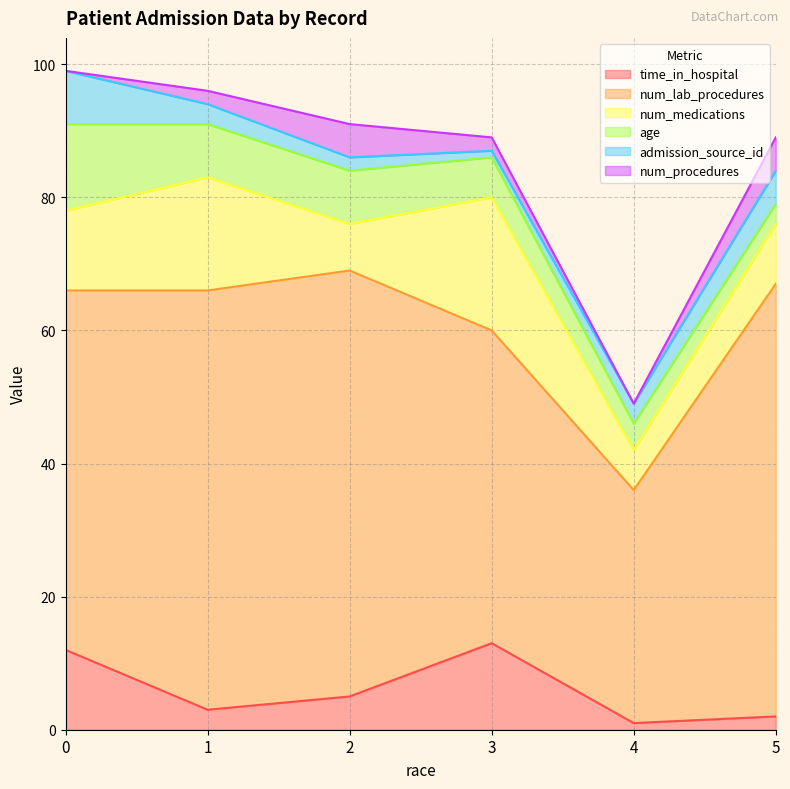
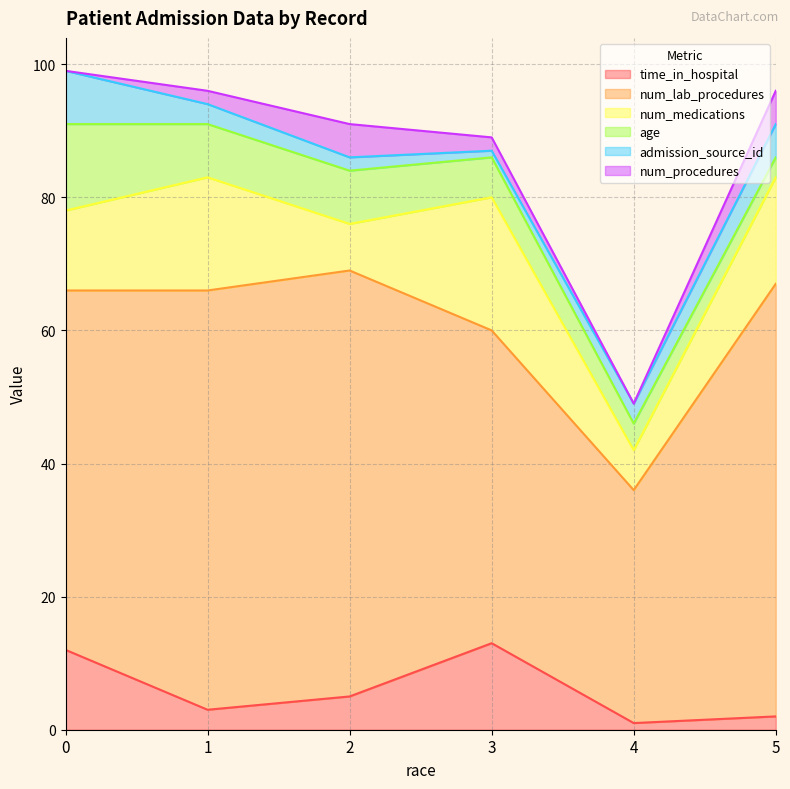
  {
    "num_medications": {
      "0": 12,
      "1": 17,
      "2": 7,
      "3": 20,
      "4": 6,
-     "5": 9
+     "5": 16
    },
    "age": {
      "0": 13,
      "1": 8,
      "2": 8,
      "3": 6,
      "4": 4,
      "5": 3
    },
    "admission_source_id": {
      "1": 3,
      "2": 2,
      "3": 1,
      "5": 5
    },
    "num_procedures": {
      "1": 2,
      "2": 5,
      "3": 2,
      "5": 5
    }
  }
